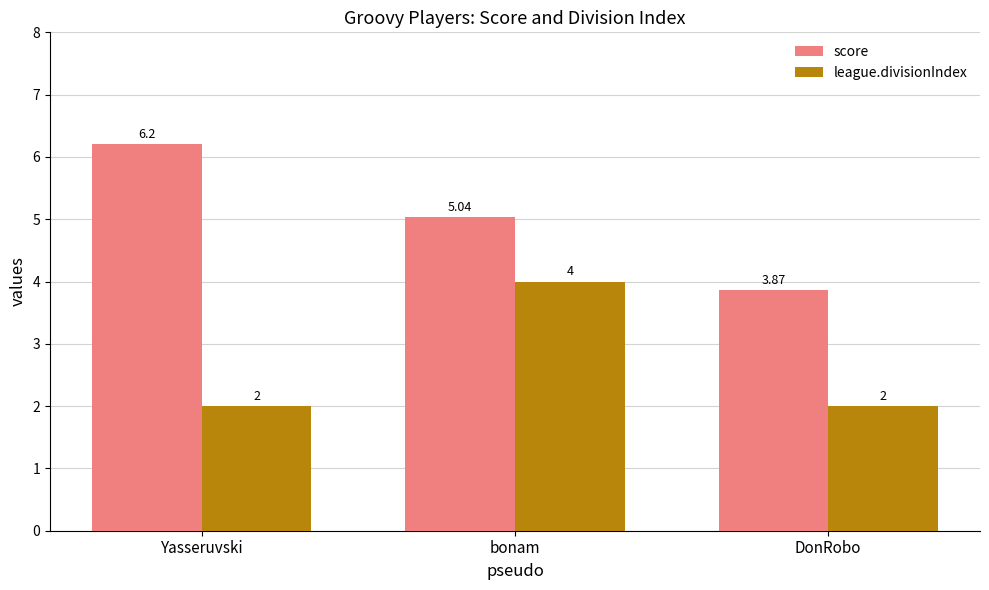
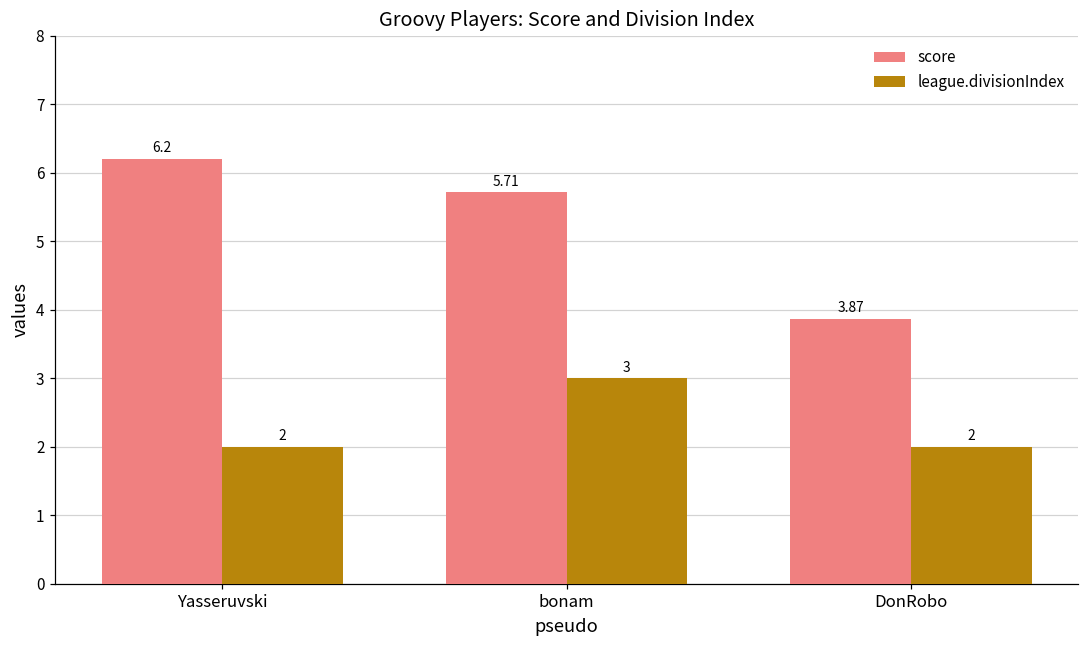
  {
    "score": {
      "Yasseruvski": 6.2,
-     "bonam": 5.04,
+     "bonam": 5.71,
      "DonRobo": 3.87
    },
    "league.divisionIndex": {
      "Yasseruvski": 2,
-     "bonam": 4,
+     "bonam": 3,
      "DonRobo": 2
    }
  }
